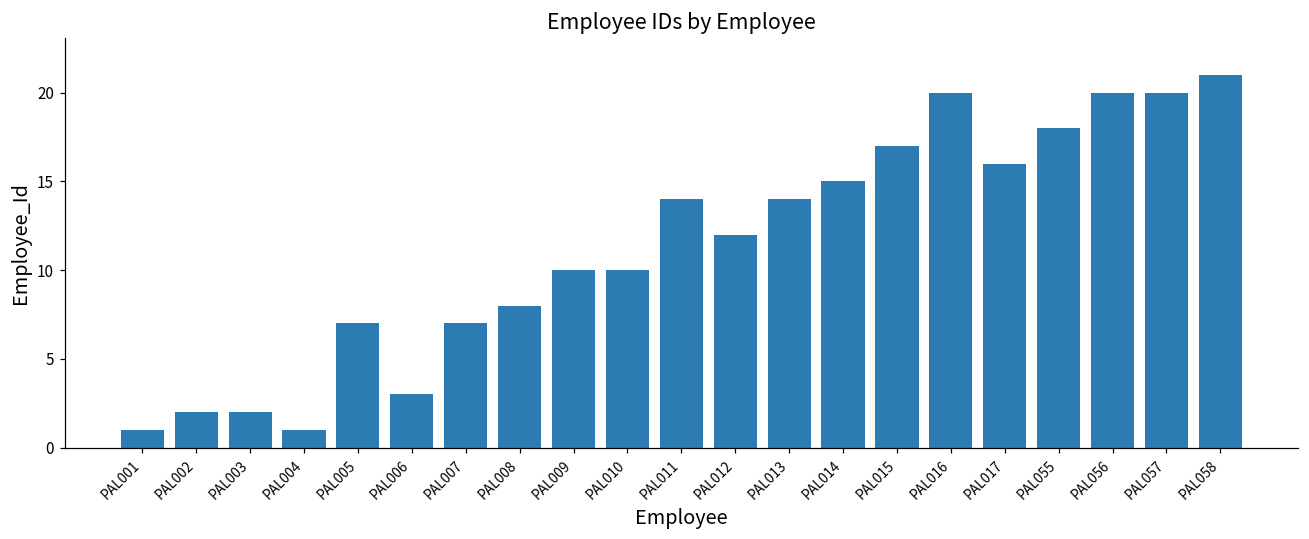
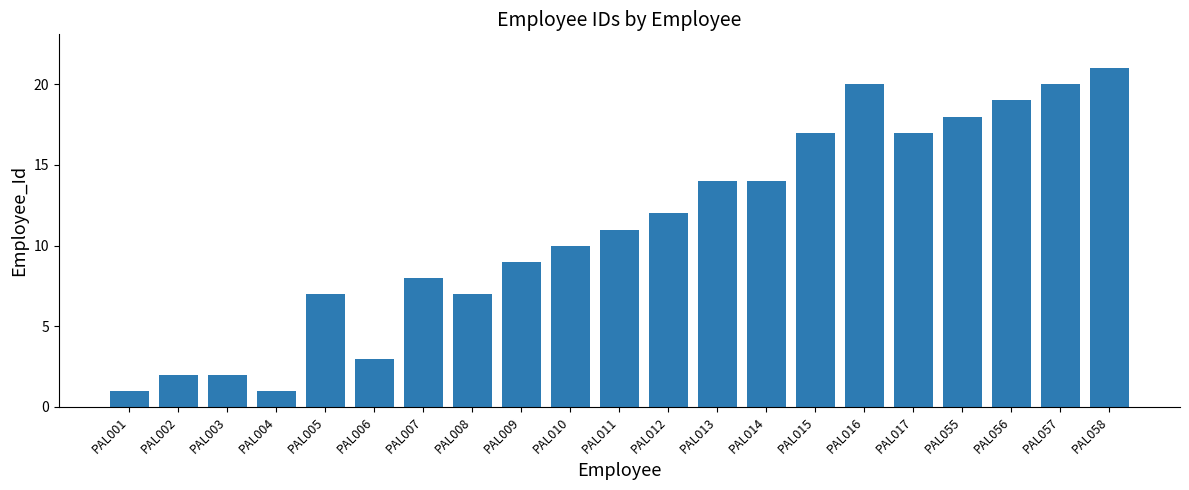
  {
    "PAL001": 1,
    "PAL002": 2,
    "PAL003": 2,
    "PAL004": 1,
    "PAL005": 7,
    "PAL006": 3,
-   "PAL007": 7,
-   "PAL008": 8,
-   "PAL009": 10,
+   "PAL007": 8,
+   "PAL008": 7,
+   "PAL009": 9,
    "PAL010": 10,
-   "PAL011": 14,
+   "PAL011": 11,
    "PAL012": 12,
    "PAL013": 14,
-   "PAL014": 15,
+   "PAL014": 14,
    "PAL015": 17,
    "PAL016": 20,
-   "PAL017": 16,
+   "PAL017": 17,
    "PAL055": 18,
-   "PAL056": 20,
+   "PAL056": 19,
    "PAL057": 20,
    "PAL058": 21
  }
